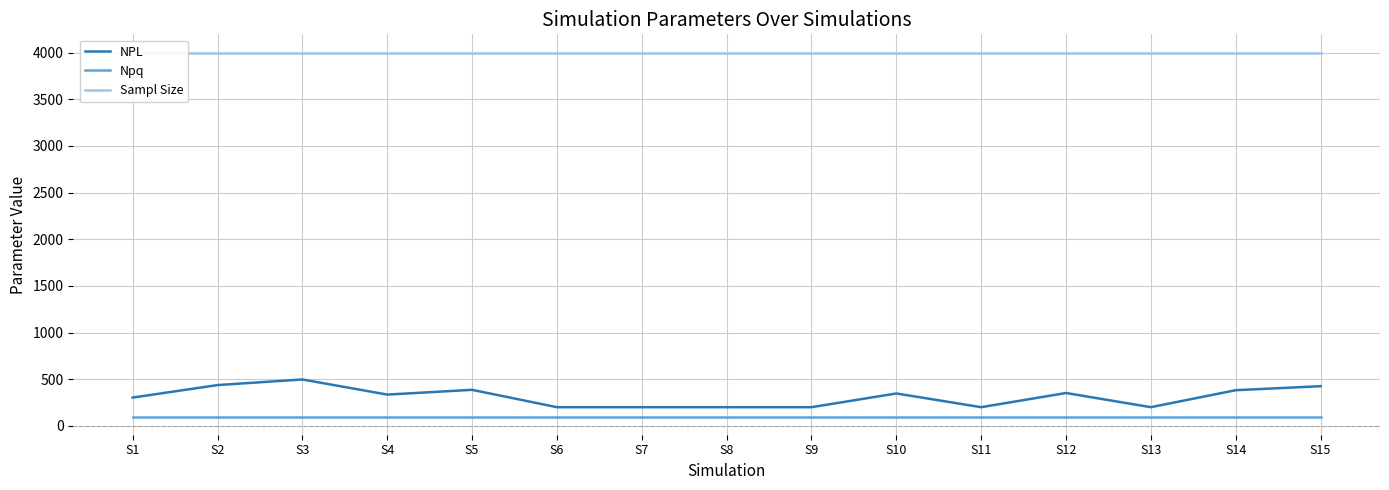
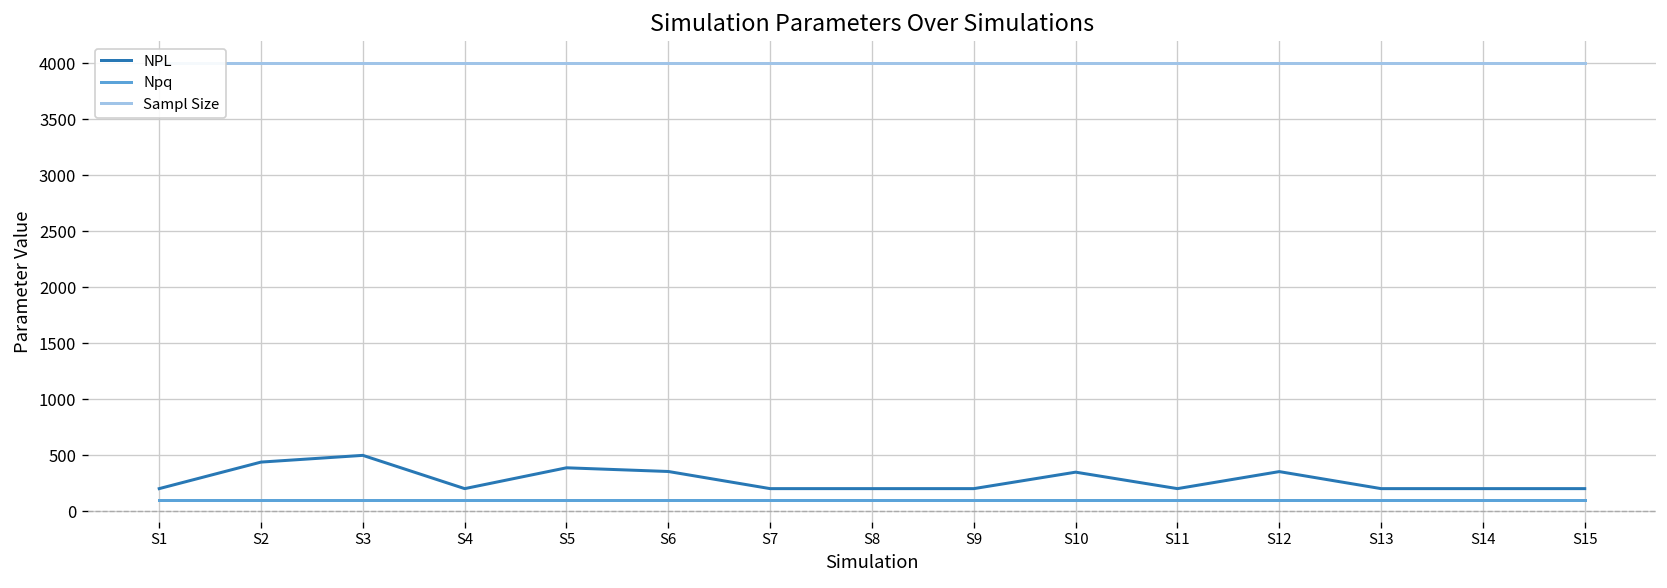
  {
    "NPL": {
-     "S1": 300,
+     "S1": 200,
      "S2": 400,
      "S3": 500,
-     "S4": 300,
+     "S4": 200,
      "S5": 400,
-     "S6": 200,
+     "S6": 400,
      "S7": 200,
      "S8": 200,
      "S9": 200,
      "S10": 300,
      "S11": 200,
      "S12": 400,
      "S13": 200,
-     "S14": 400,
-     "S15": 400
+     "S14": 200,
+     "S15": 200
    },
    "Npq": {
      "S1": 100,
      "S2": 100,
      "S3": 100,
      "S4": 100,
      "S5": 100,
      "S6": 100,
      "S7": 100,
      "S8": 100,
      "S9": 100,
      "S10": 100,
      "S11": 100,
      "S12": 100,
      "S13": 100,
      "S14": 100,
      "S15": 100
    },
    "Sampl Size": {
      "S2": 4000,
      "S3": 4000,
      "S4": 4000,
      "S5": 4000,
      "S6": 4000,
      "S7": 4000,
      "S8": 4000,
      "S9": 4000,
      "S10": 4000,
      "S11": 4000,
      "S12": 4000,
      "S13": 4000,
      "S14": 4000,
      "S15": 4000
    }
  }
